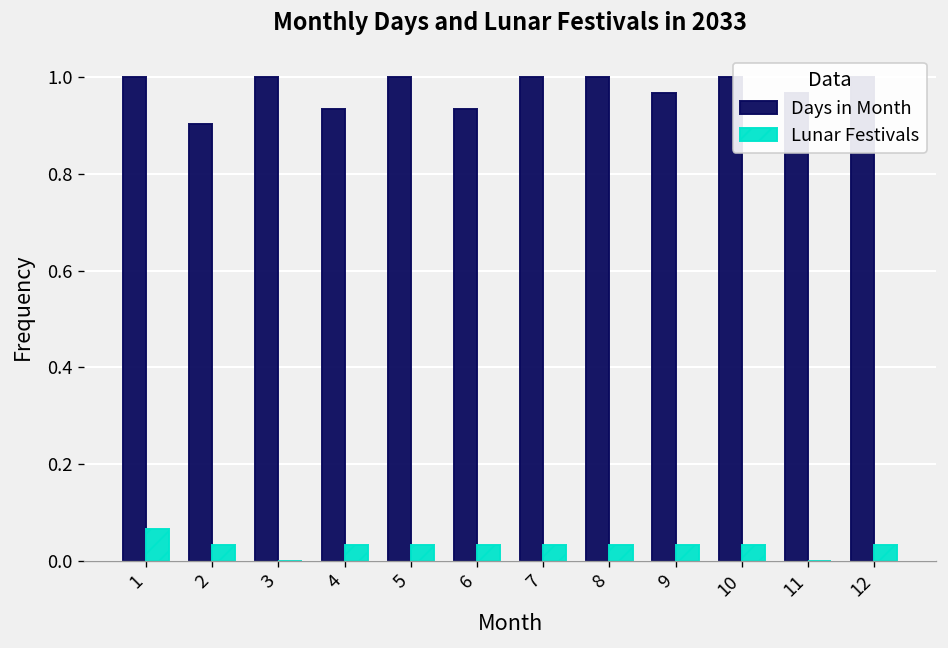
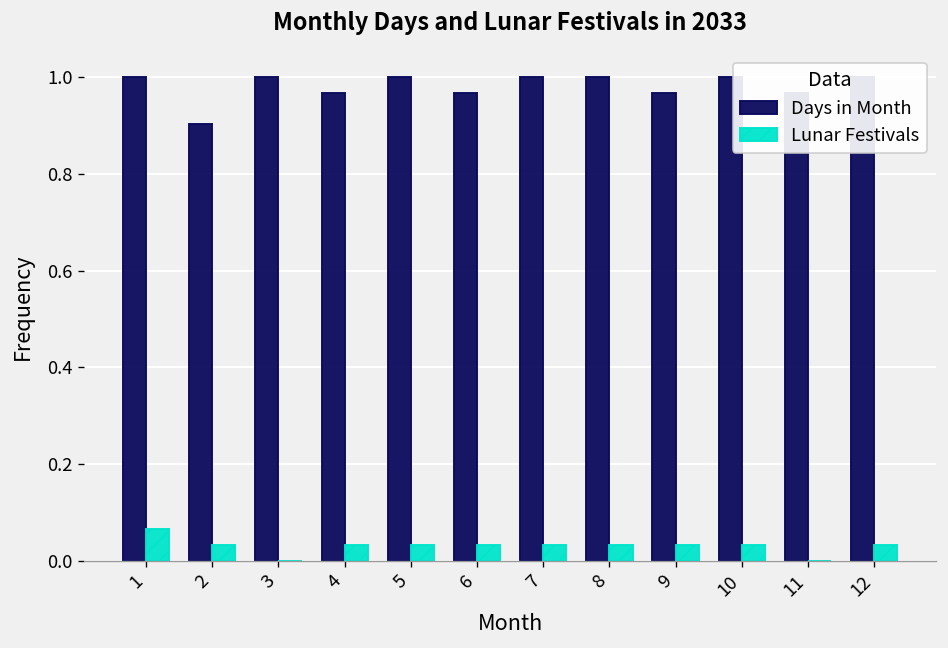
  {
    "Days in Month": {
      "1": 1.00,
      "2": 0.90,
      "3": 1.00,
-     "4": 0.94,
+     "4": 0.97,
      "5": 1.00,
-     "6": 0.94,
+     "6": 0.97,
      "7": 1.00,
      "8": 1.00,
      "9": 0.97,
      "10": 1.00
    },
    "Lunar Festivals": {
      "1": 0.06,
      "2": 0.03,
      "3": 0.00,
      "4": 0.03,
      "5": 0.03,
      "6": 0.03,
      "7": 0.03,
      "8": 0.03,
      "9": 0.03,
      "10": 0.03,
      "11": 0.00,
      "12": 0.03
    }
  }
